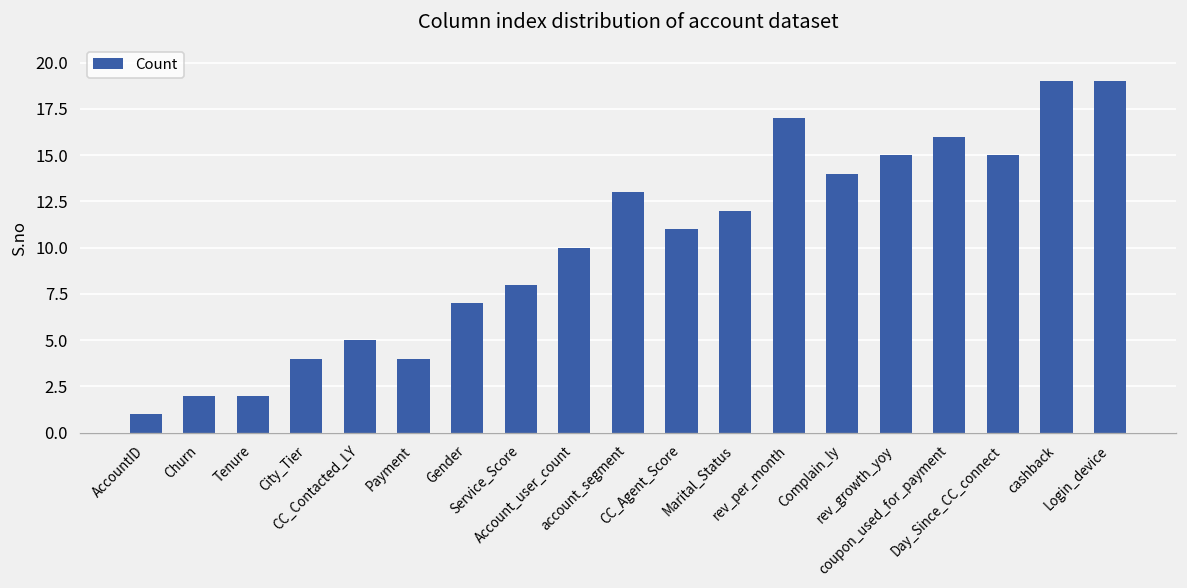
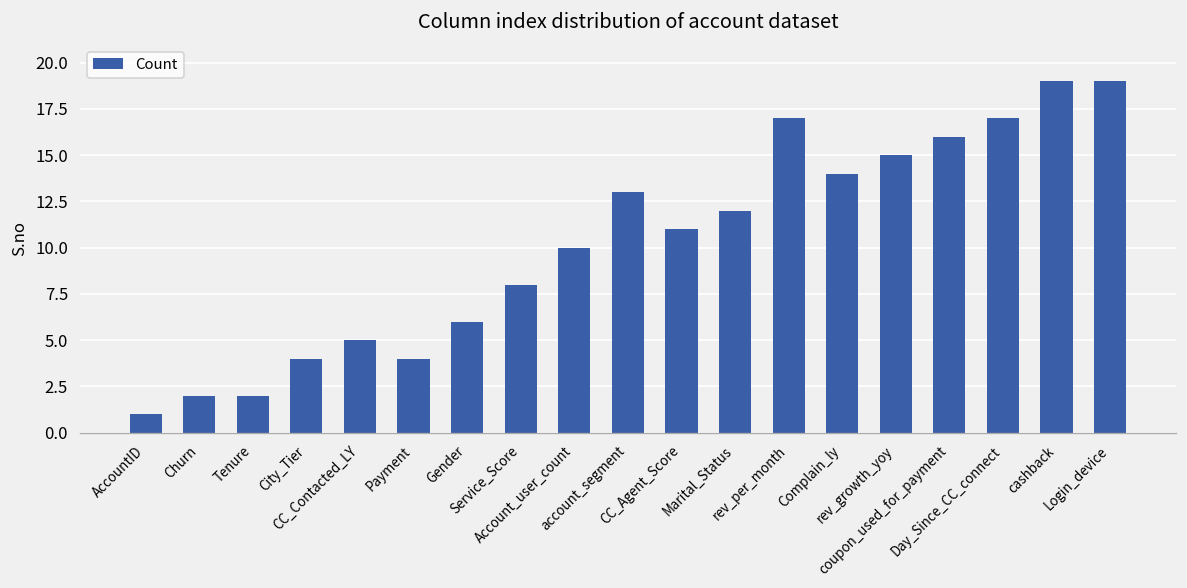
  {
    "AccountID": 1,
    "Churn": 2,
    "Tenure": 2,
    "City_Tier": 4,
    "CC_Contacted_LY": 5,
    "Payment": 4,
-   "Gender": 7,
+   "Gender": 6,
    "Service_Score": 8,
    "Account_user_count": 10,
    "account_segment": 13,
    "CC_Agent_Score": 11,
    "Marital_Status": 12,
    "rev_per_month": 17,
    "Complain_ly": 14,
    "rev_growth_yoy": 15,
    "coupon_used_for_payment": 16,
-   "Day_Since_CC_connect": 15,
+   "Day_Since_CC_connect": 17,
    "cashback": 19,
    "Login_device": 19
  }
